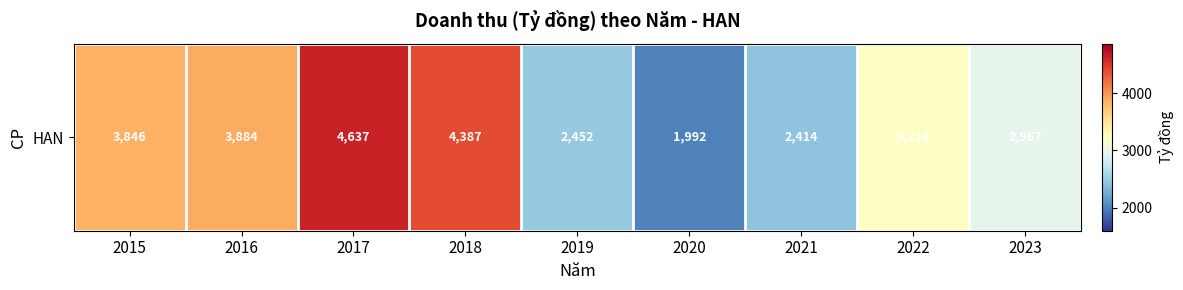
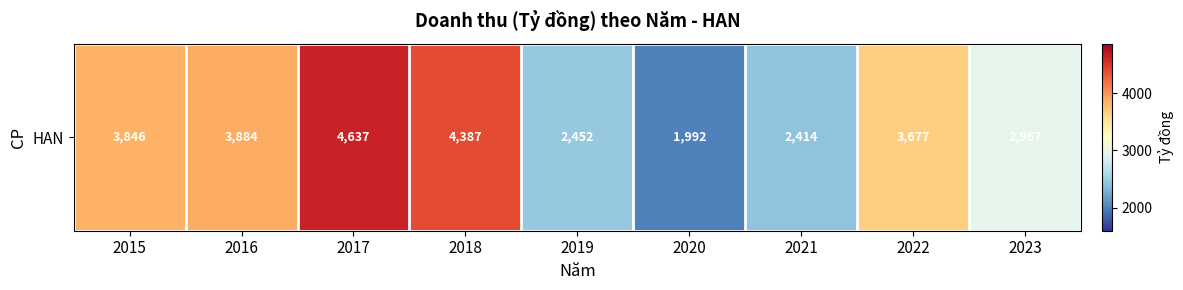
  {
    "HAN": {
      "2015": "3,846",
      "2016": "3,884",
      "2017": "4,637",
      "2018": "4,387",
      "2019": "2,452",
      "2020": "1,992",
      "2021": "2,414",
-     "2022": "3,218"
+     "2022": "3,677"
    }
  }
